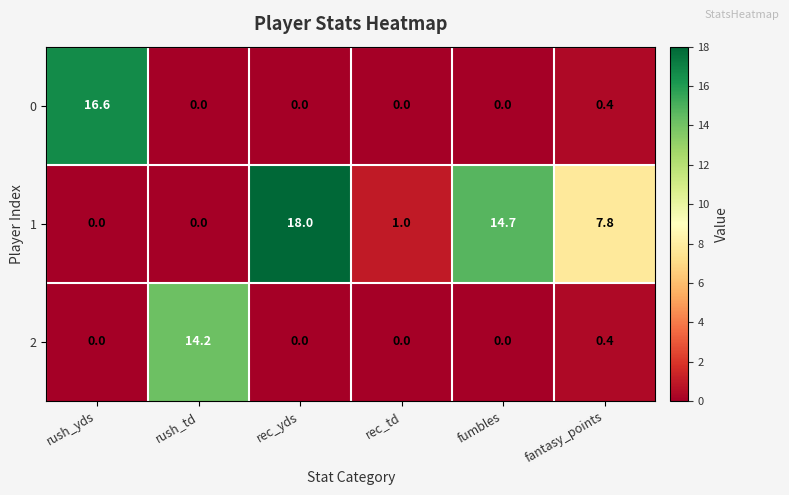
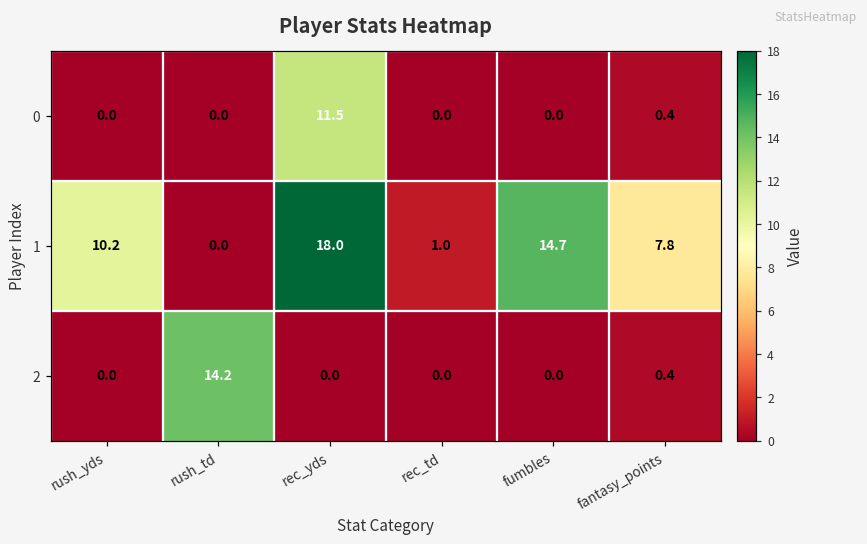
  {
    "0": {
-     "rush_yds": 16.6,
+     "rush_yds": 0.0,
      "rush_td": 0.0,
-     "rec_yds": 0.0,
+     "rec_yds": 11.5,
      "rec_td": 0.0,
      "fumbles": 0.0,
      "fantasy_points": 0.4
    },
    "1": {
-     "rush_yds": 0.0,
+     "rush_yds": 10.2,
      "rush_td": 0.0,
      "rec_yds": 18.0,
      "rec_td": 1.0,
      "fumbles": 14.7,
      "fantasy_points": 7.8
    },
    "2": {
      "rush_yds": 0.0,
      "rush_td": 14.2,
      "rec_yds": 0.0,
      "rec_td": 0.0,
      "fumbles": 0.0,
      "fantasy_points": 0.4
    }
  }
